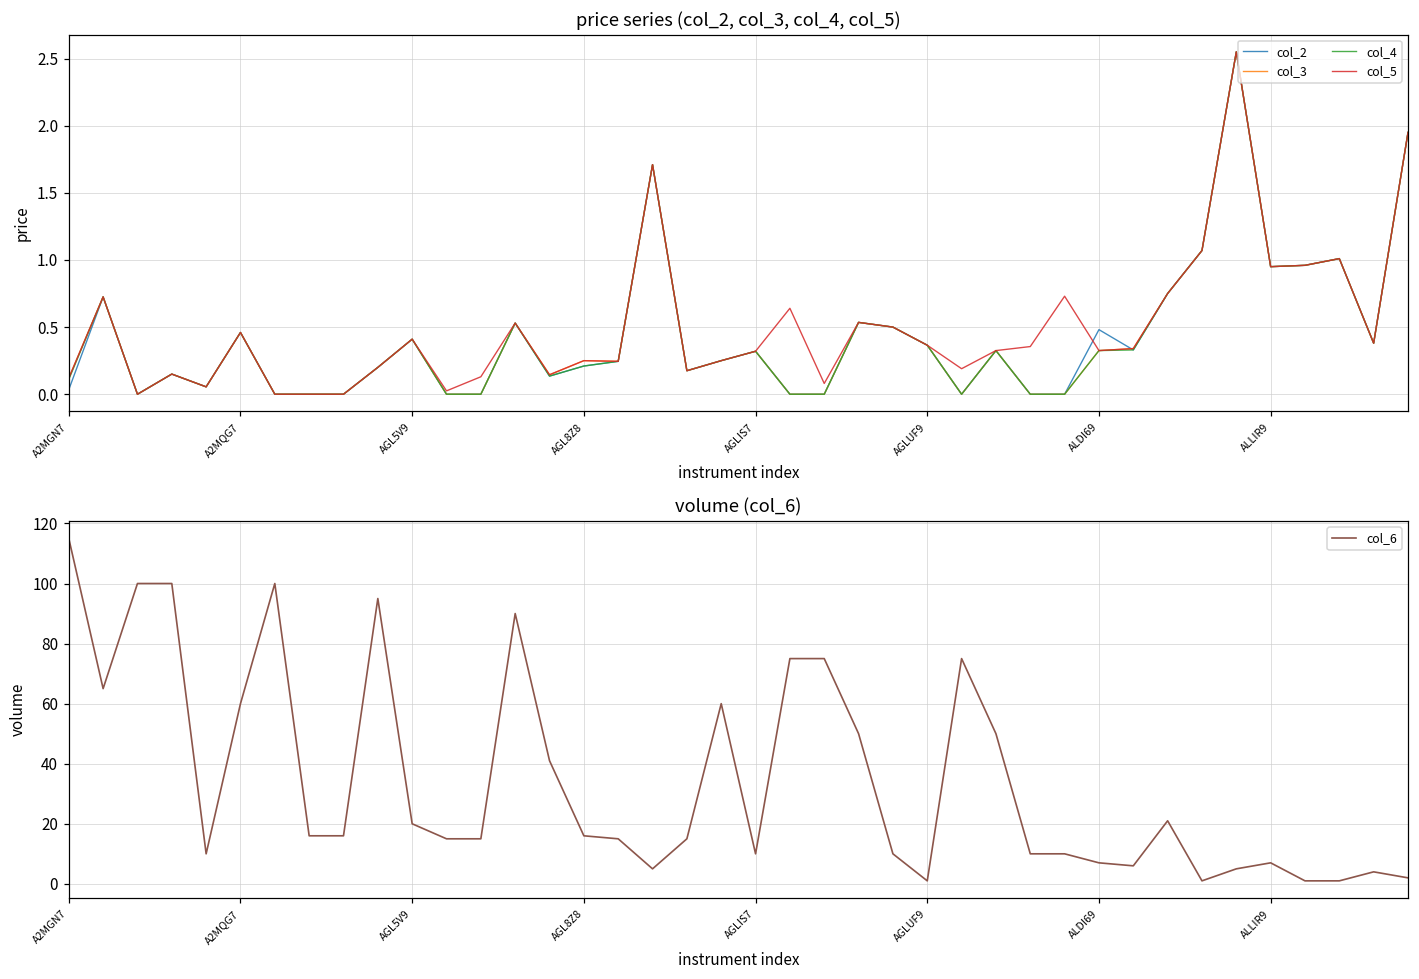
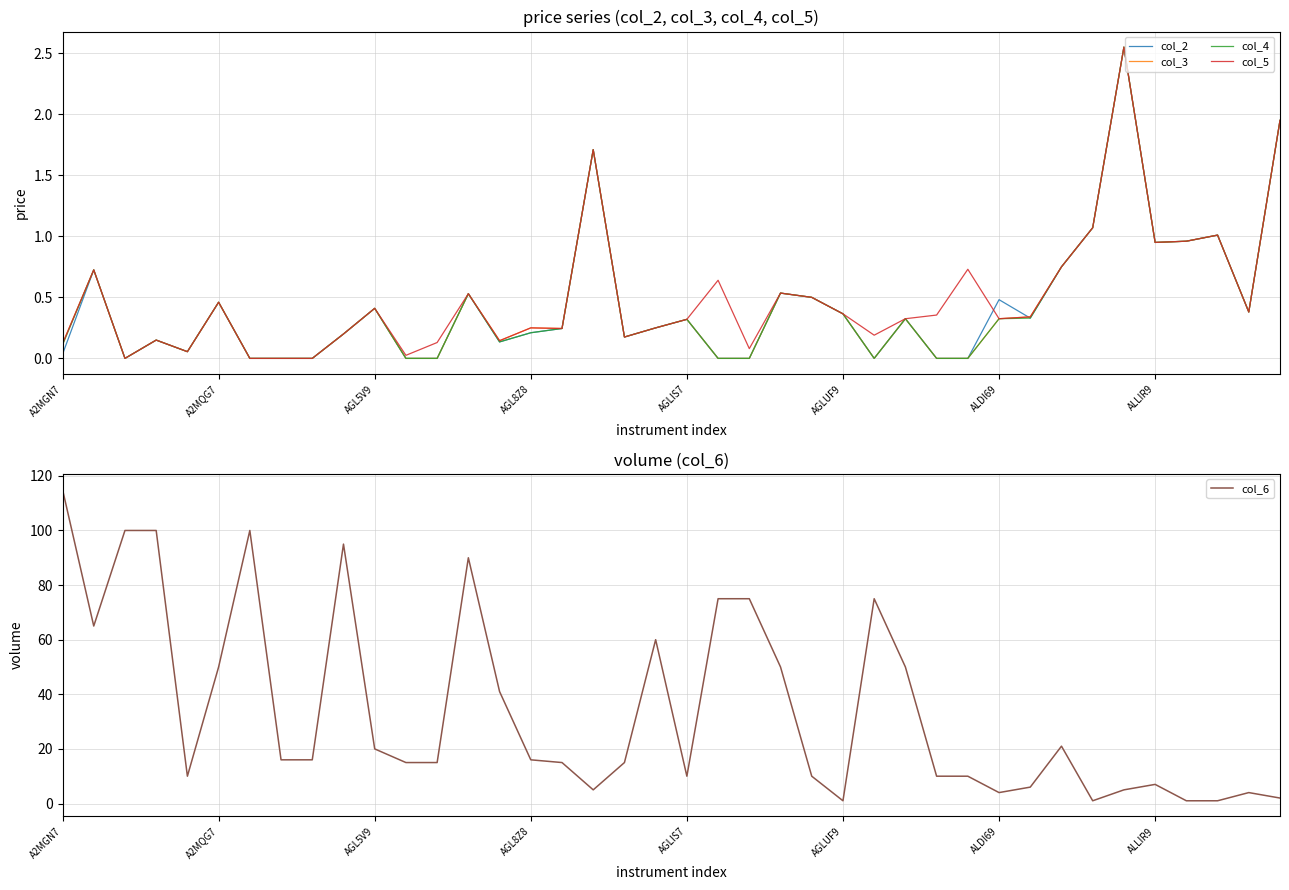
  {
    "price series (col_2, col_3, col_4, col_5)": {
      "col_2": {
        "A2MGN7": 0.03,
        "ALDI69": 0.48
      }
    },
    "volume (col_6)": {
      "A2MGN7": 115,
-     "A2MQG7": 60,
+     "A2MQG7": 50,
      "AGL5V9": 20,
      "AGL8Z8": 16,
      "AGLIS7": 10,
      "AGLUF9": 1,
-     "ALDI69": 7,
+     "ALDI69": 4,
      "ALLIR9": 7
    }
  }
